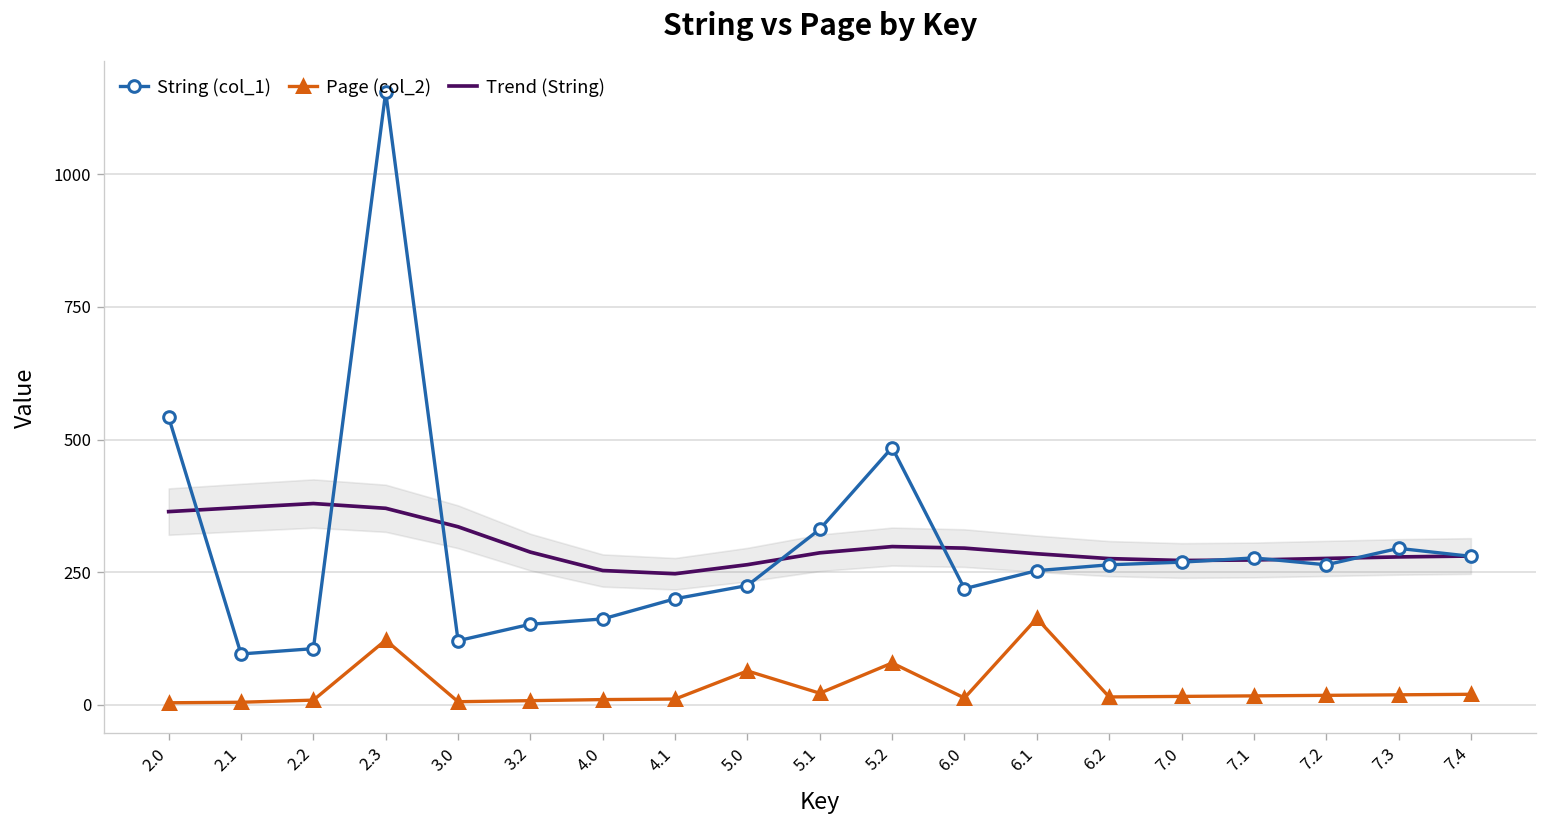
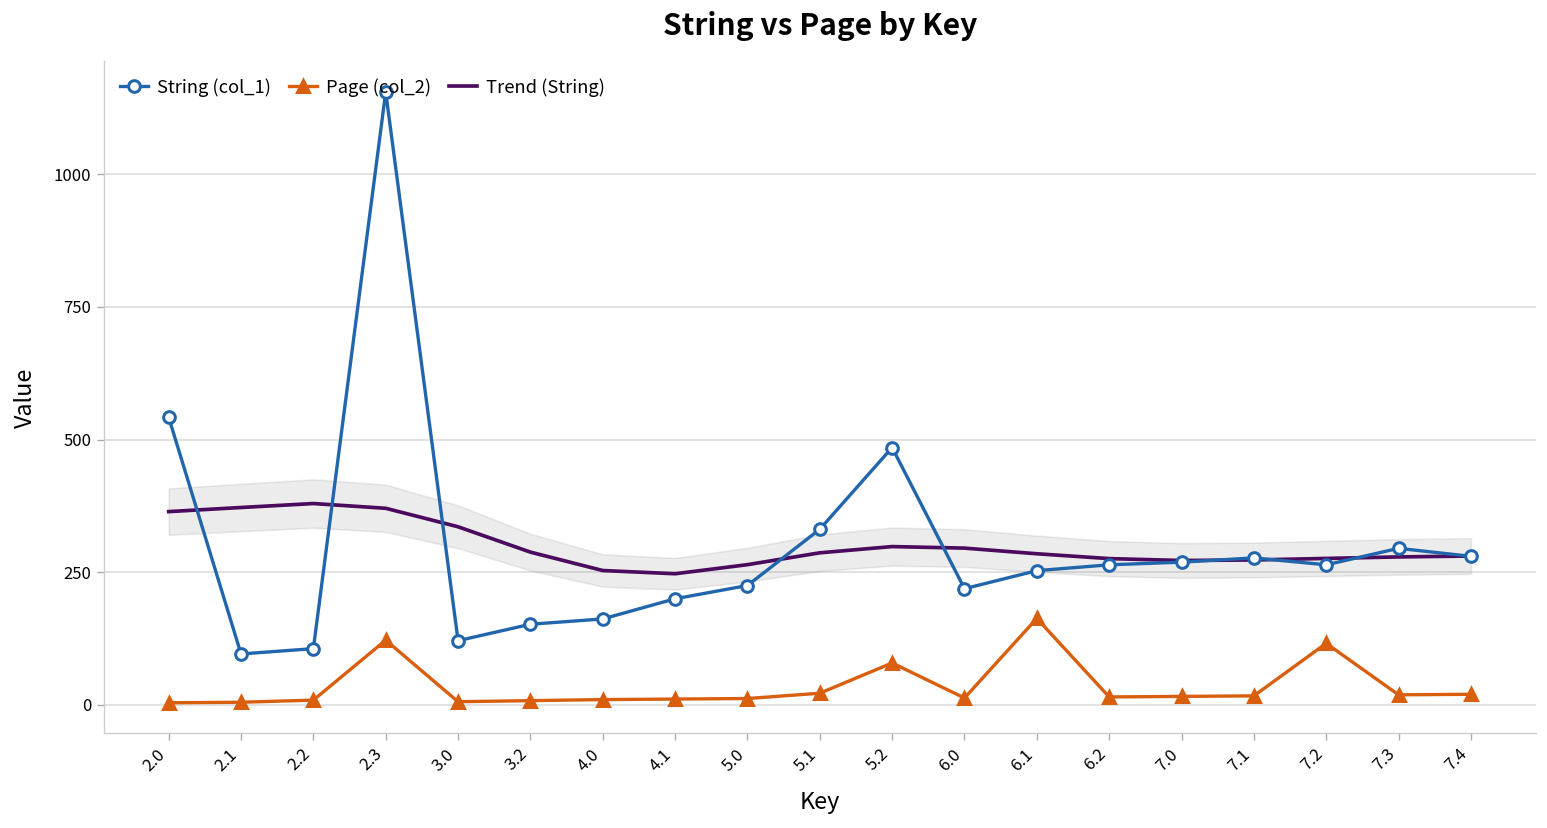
  {
    "String (col_1)": {
      "2.0": 540,
      "2.1": 100,
      "2.2": 110,
      "2.3": 1160,
      "3.0": 120,
      "3.2": 150,
      "4.0": 160,
      "4.1": 200,
      "5.0": 230,
      "5.1": 330,
      "5.2": 490,
      "6.0": 220,
      "6.1": 250,
      "6.2": 260,
      "7.2": 260,
      "7.3": 300
    },
    "Page (col_2)": {
      "2.0": 0,
      "2.1": 10,
      "2.2": 10,
      "2.3": 120,
      "3.0": 10,
      "3.2": 10,
      "4.0": 10,
      "4.1": 10,
-     "5.0": 60,
+     "5.0": 10,
      "5.1": 20,
      "5.2": 80,
      "6.0": 10,
      "6.1": 160,
      "6.2": 20,
      "7.0": 20,
      "7.1": 20,
-     "7.2": 20,
+     "7.2": 120,
      "7.3": 20,
      "7.4": 20
    },
    "Trend (String)": {
      "2.0": 360,
      "2.1": 370,
      "2.2": 380,
      "2.3": 370,
      "3.0": 340,
      "3.2": 290,
      "4.0": 250,
      "4.1": 250,
      "5.0": 260,
      "5.1": 290,
      "5.2": 300,
      "6.0": 300,
      "6.1": 280,
      "6.2": 280,
      "7.2": 280,
      "7.3": 280
    }
  }
